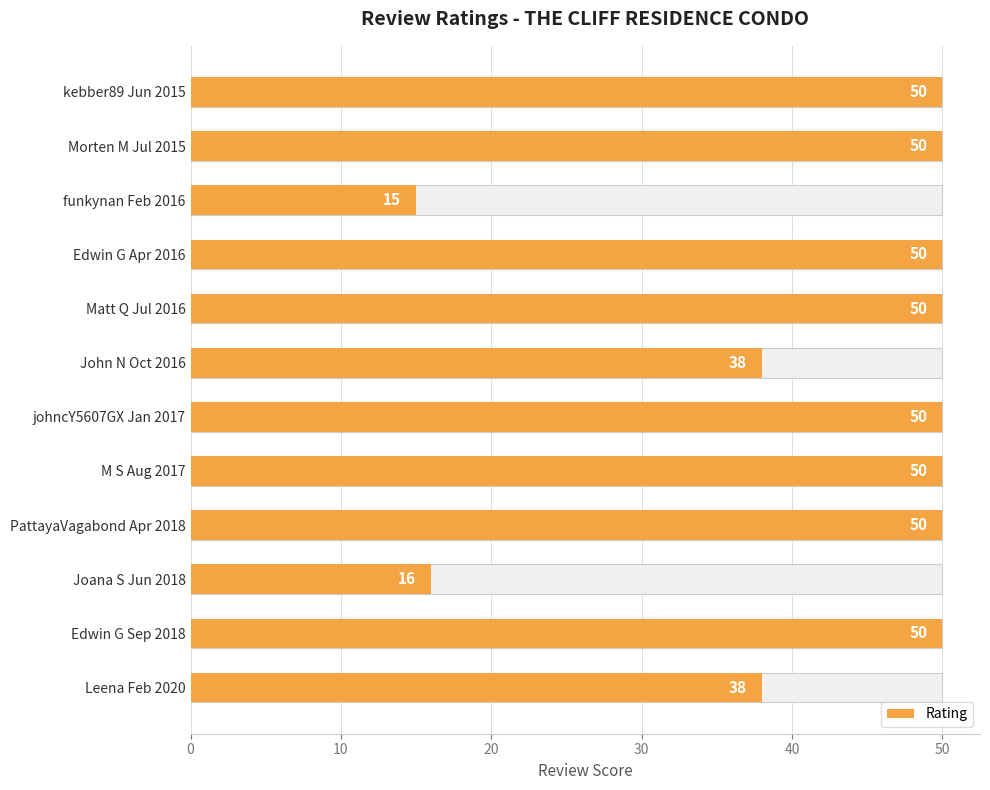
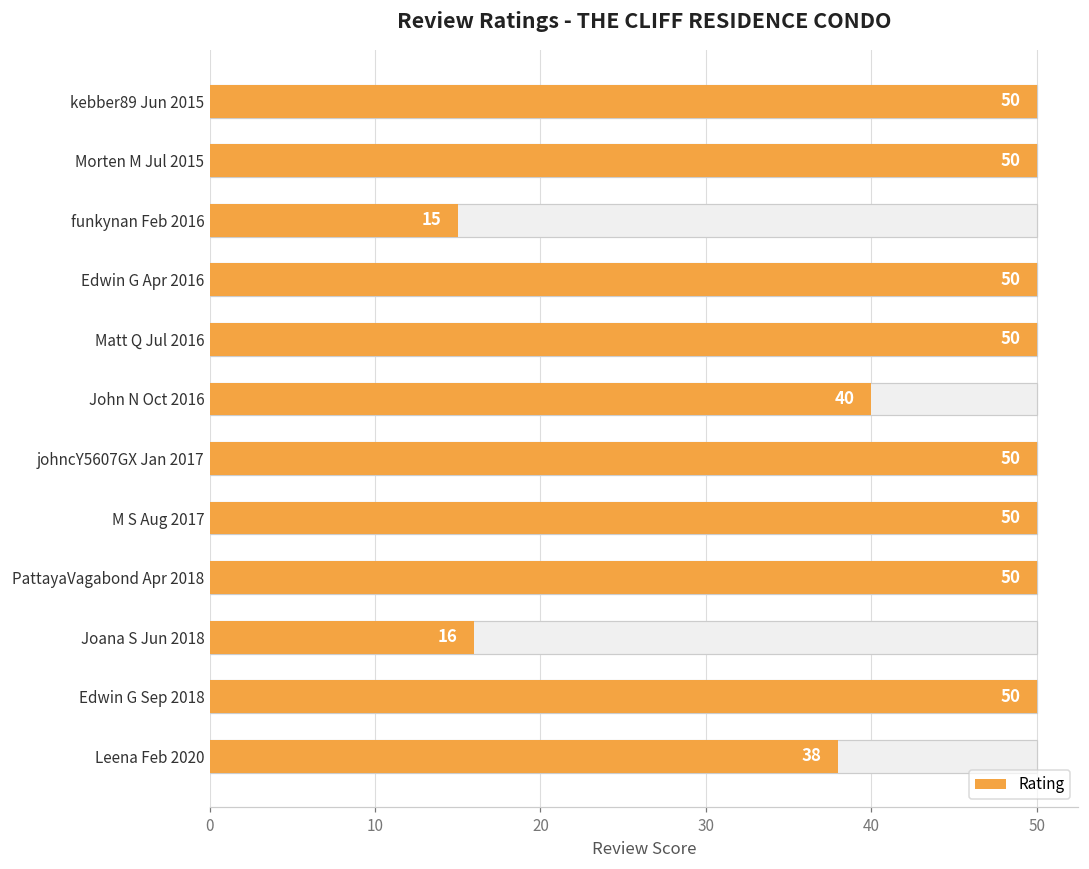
  {
    "Rating": {
      "kebber89 Jun 2015": 50,
      "Morten M Jul 2015": 50,
      "Edwin G Apr 2016": 50,
      "Matt Q Jul 2016": 50,
-     "John N Oct 2016": 38,
+     "John N Oct 2016": 40,
      "johncY5607GX Jan 2017": 50,
      "M S Aug 2017": 50,
      "PattayaVagabond Apr 2018": 50,
      "Edwin G Sep 2018": 50
    }
  }
